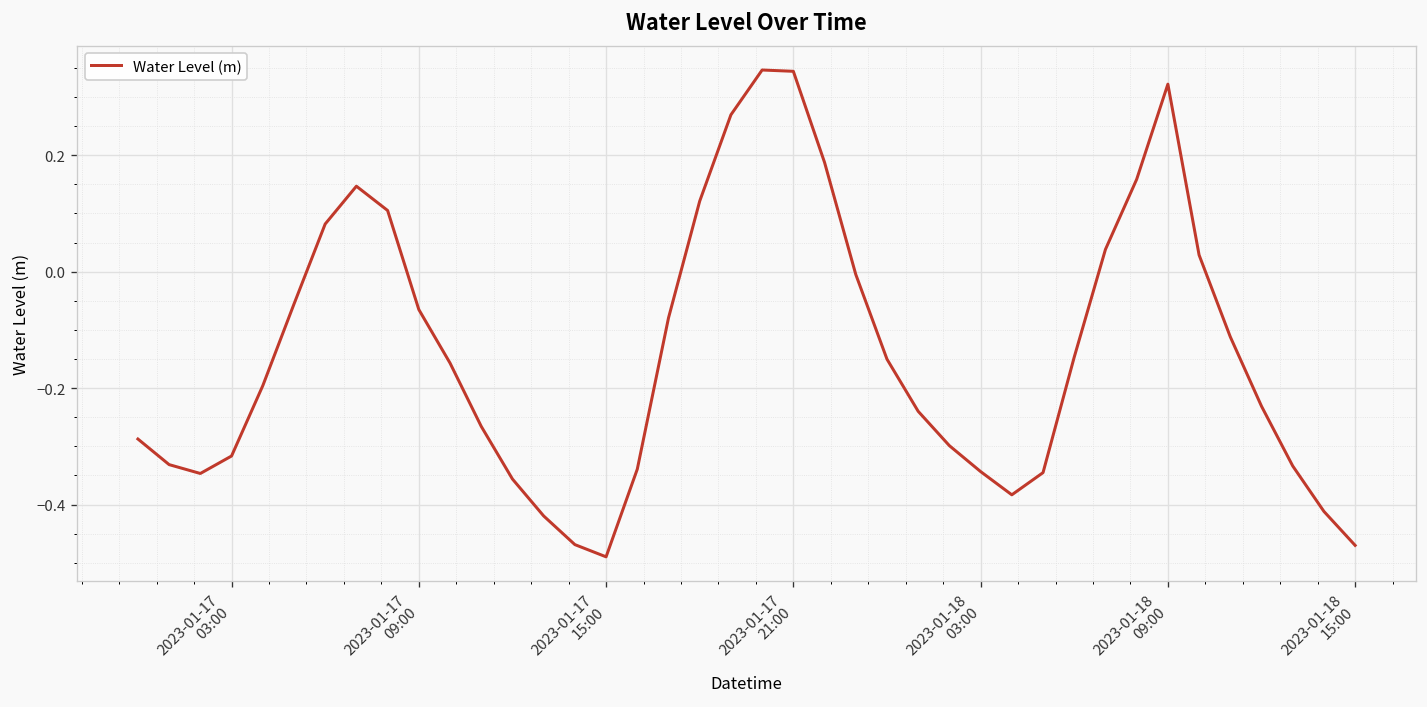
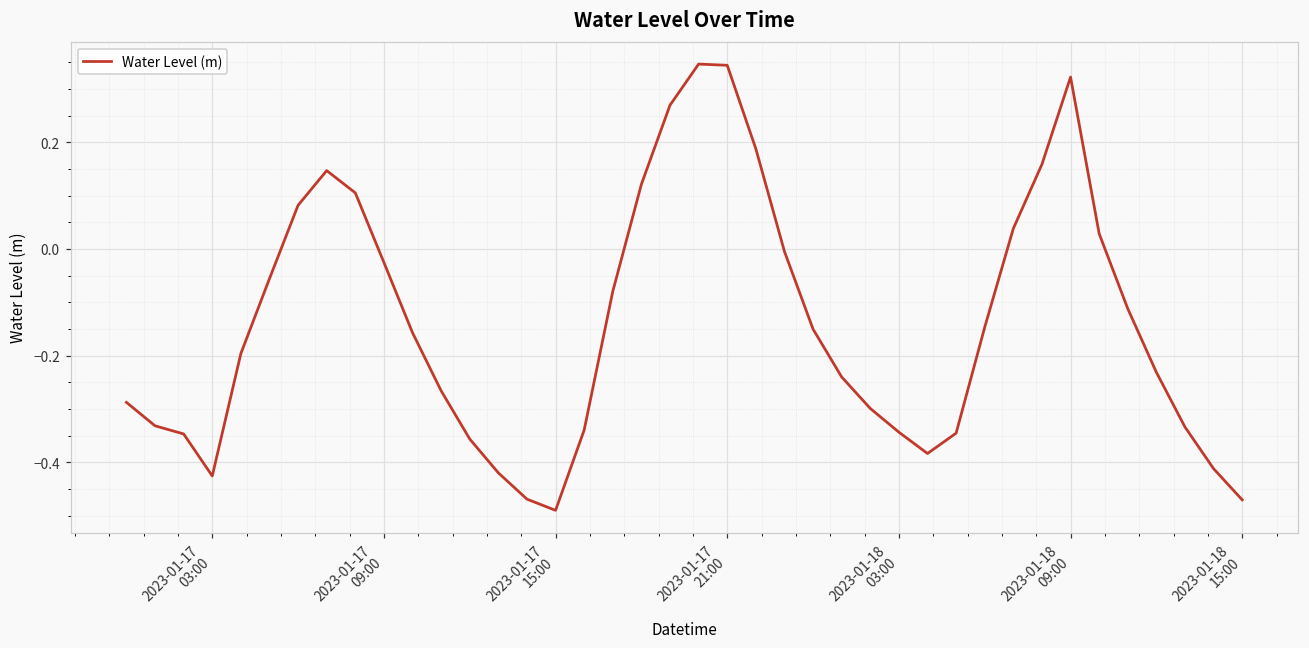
  {
-   "2023-01-17 03:00": -0.32,
-   "2023-01-17 09:00": -0.07,
+   "2023-01-17 03:00": -0.43,
+   "2023-01-17 09:00": -0.03,
    "2023-01-17 15:00": -0.49,
    "2023-01-17 21:00": 0.34,
    "2023-01-18 03:00": -0.34,
    "2023-01-18 09:00": 0.32,
    "2023-01-18 15:00": -0.47
  }
